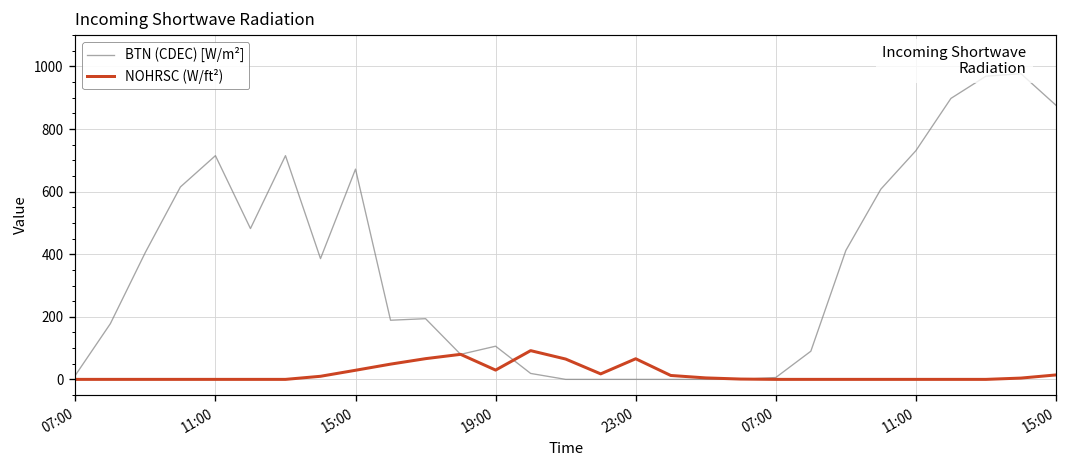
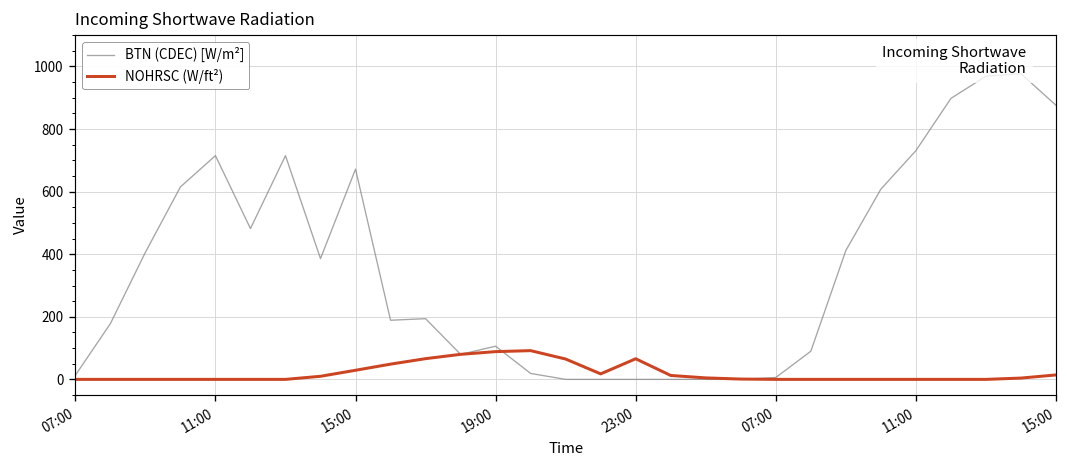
  {
    "BTN (CDEC) [W/m²]": {
      "19:00": 110,
      "23:00": 0
    },
    "NOHRSC (W/ft²)": {
-     "19:00": 30,
+     "19:00": 90,
      "23:00": 70
    }
  }
